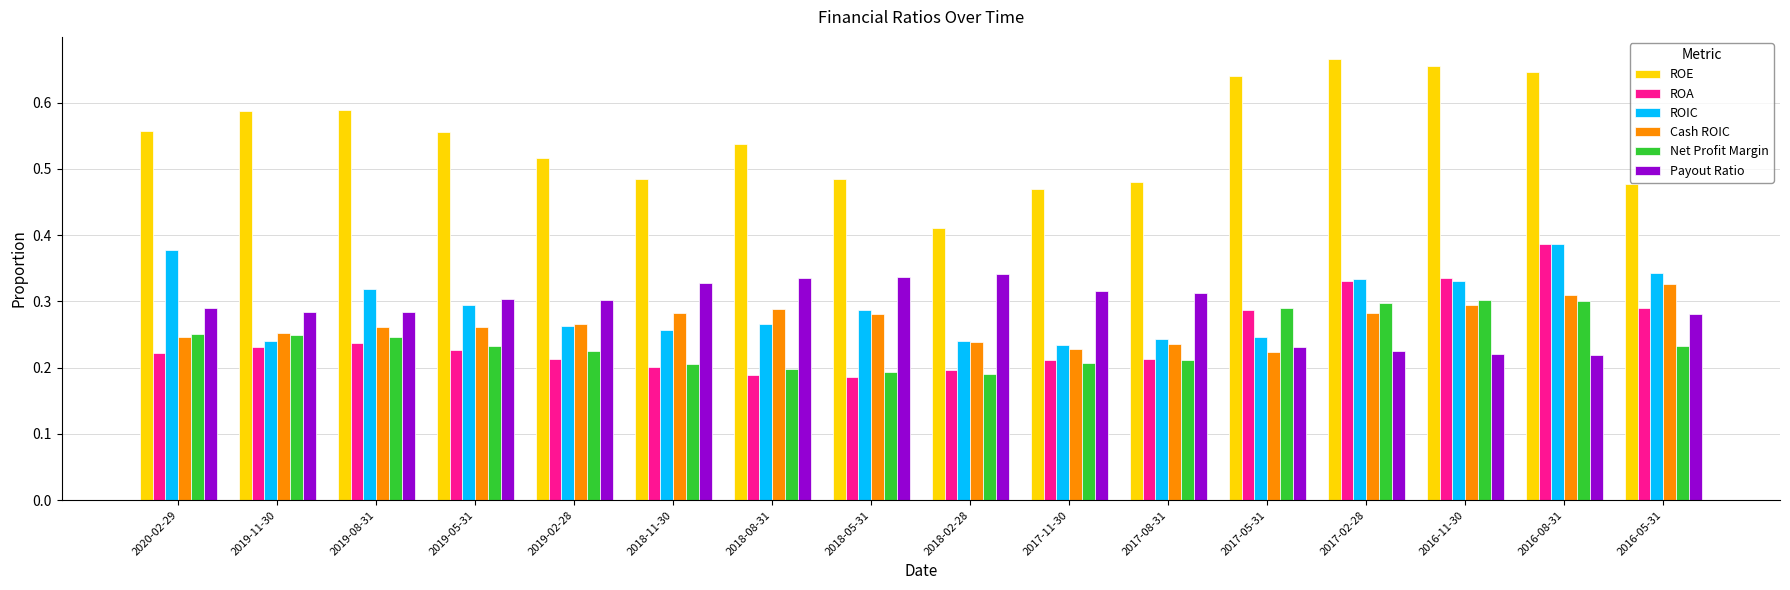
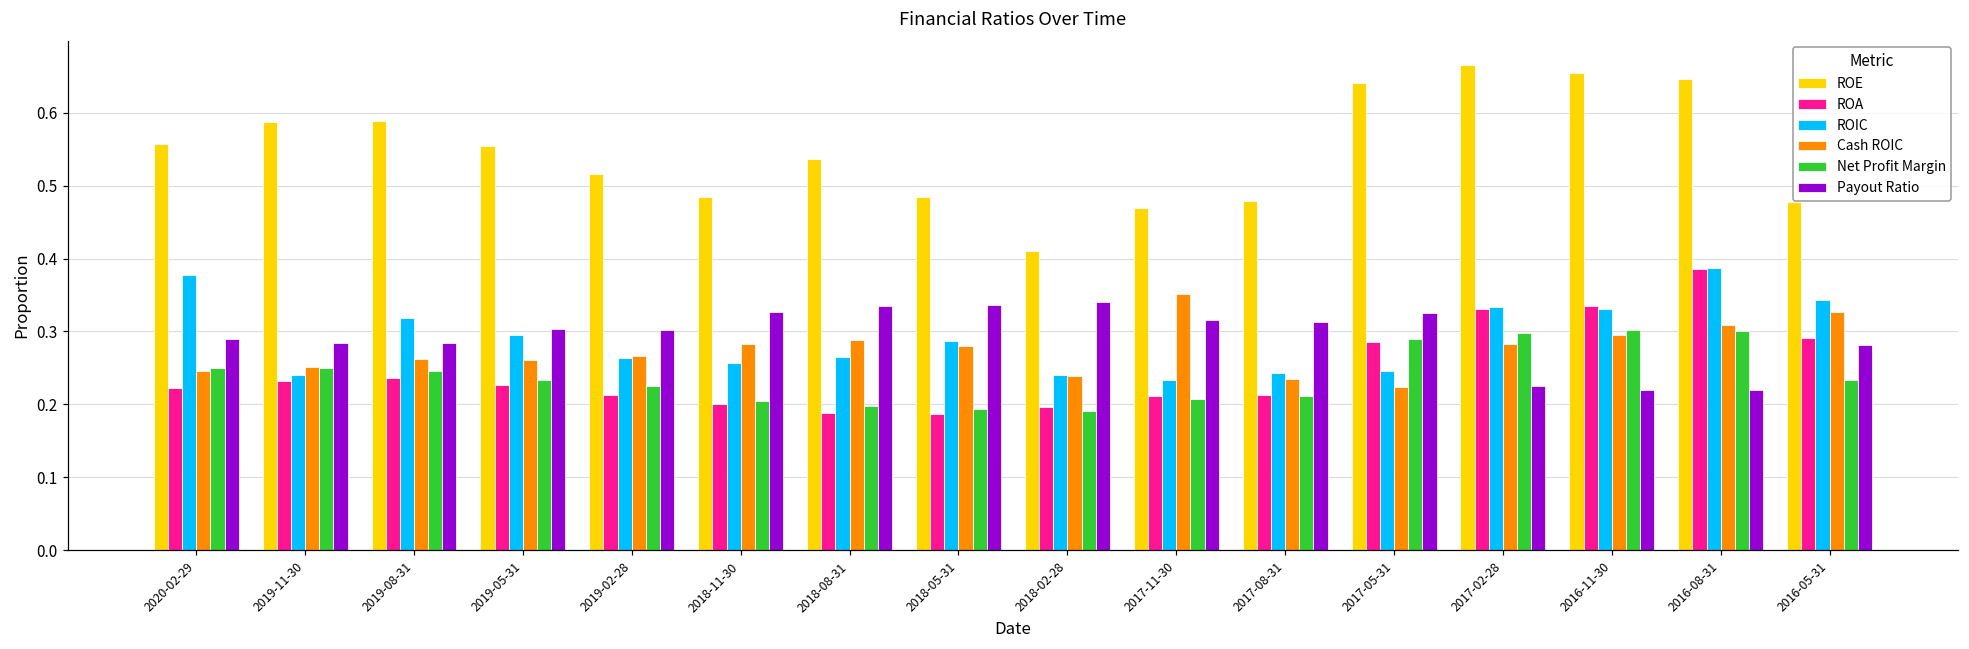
  {
    "ROE": {
      "2020-02-29": 0.56,
      "2019-11-30": 0.59,
      "2019-08-31": 0.59,
      "2019-05-31": 0.55,
      "2019-02-28": 0.52,
      "2018-11-30": 0.48,
      "2018-08-31": 0.54,
      "2018-05-31": 0.49,
      "2018-02-28": 0.41,
      "2017-11-30": 0.47,
      "2017-08-31": 0.48,
      "2017-05-31": 0.64,
      "2017-02-28": 0.67,
      "2016-11-30": 0.66,
      "2016-08-31": 0.65,
      "2016-05-31": 0.48
    },
    "ROA": {
      "2020-02-29": 0.22,
      "2019-11-30": 0.23,
      "2019-08-31": 0.24,
      "2019-05-31": 0.23,
      "2019-02-28": 0.21,
      "2018-11-30": 0.20,
      "2018-08-31": 0.19,
      "2018-05-31": 0.19,
      "2018-02-28": 0.20,
      "2017-11-30": 0.21,
      "2017-08-31": 0.21,
      "2017-05-31": 0.29,
      "2017-02-28": 0.33,
      "2016-11-30": 0.33,
      "2016-08-31": 0.39,
      "2016-05-31": 0.29
    },
    "ROIC": {
      "2020-02-29": 0.38,
      "2019-11-30": 0.24,
      "2019-08-31": 0.32,
      "2019-05-31": 0.30,
      "2019-02-28": 0.26,
      "2018-11-30": 0.26,
      "2018-08-31": 0.27,
      "2018-05-31": 0.29,
      "2018-02-28": 0.24,
      "2017-11-30": 0.23,
      "2017-08-31": 0.24,
      "2017-05-31": 0.25,
      "2017-02-28": 0.33,
      "2016-11-30": 0.33,
      "2016-08-31": 0.39,
      "2016-05-31": 0.34
    },
    "Cash ROIC": {
      "2020-02-29": 0.25,
      "2019-11-30": 0.25,
      "2019-08-31": 0.26,
      "2019-05-31": 0.26,
      "2019-02-28": 0.27,
      "2018-11-30": 0.28,
      "2018-08-31": 0.29,
      "2018-05-31": 0.28,
      "2018-02-28": 0.24,
-     "2017-11-30": 0.23,
+     "2017-11-30": 0.35,
      "2017-08-31": 0.24,
      "2017-05-31": 0.22,
      "2017-02-28": 0.28,
      "2016-11-30": 0.29,
      "2016-08-31": 0.31,
      "2016-05-31": 0.33
    },
    "Net Profit Margin": {
      "2020-02-29": 0.25,
      "2019-11-30": 0.25,
      "2019-08-31": 0.25,
      "2019-05-31": 0.23,
      "2019-02-28": 0.22,
      "2018-11-30": 0.20,
      "2018-08-31": 0.20,
      "2018-05-31": 0.19,
      "2018-02-28": 0.19,
      "2017-11-30": 0.21,
      "2017-08-31": 0.21,
      "2017-05-31": 0.29,
      "2017-02-28": 0.30,
      "2016-11-30": 0.30,
      "2016-08-31": 0.30,
      "2016-05-31": 0.23
    },
    "Payout Ratio": {
      "2020-02-29": 0.29,
      "2019-11-30": 0.28,
      "2019-08-31": 0.28,
      "2019-05-31": 0.30,
      "2019-02-28": 0.30,
      "2018-11-30": 0.33,
      "2018-08-31": 0.33,
      "2018-05-31": 0.34,
      "2018-02-28": 0.34,
      "2017-11-30": 0.32,
      "2017-08-31": 0.31,
-     "2017-05-31": 0.23,
+     "2017-05-31": 0.32,
      "2017-02-28": 0.23,
      "2016-11-30": 0.22,
      "2016-08-31": 0.22,
      "2016-05-31": 0.28
    }
  }
